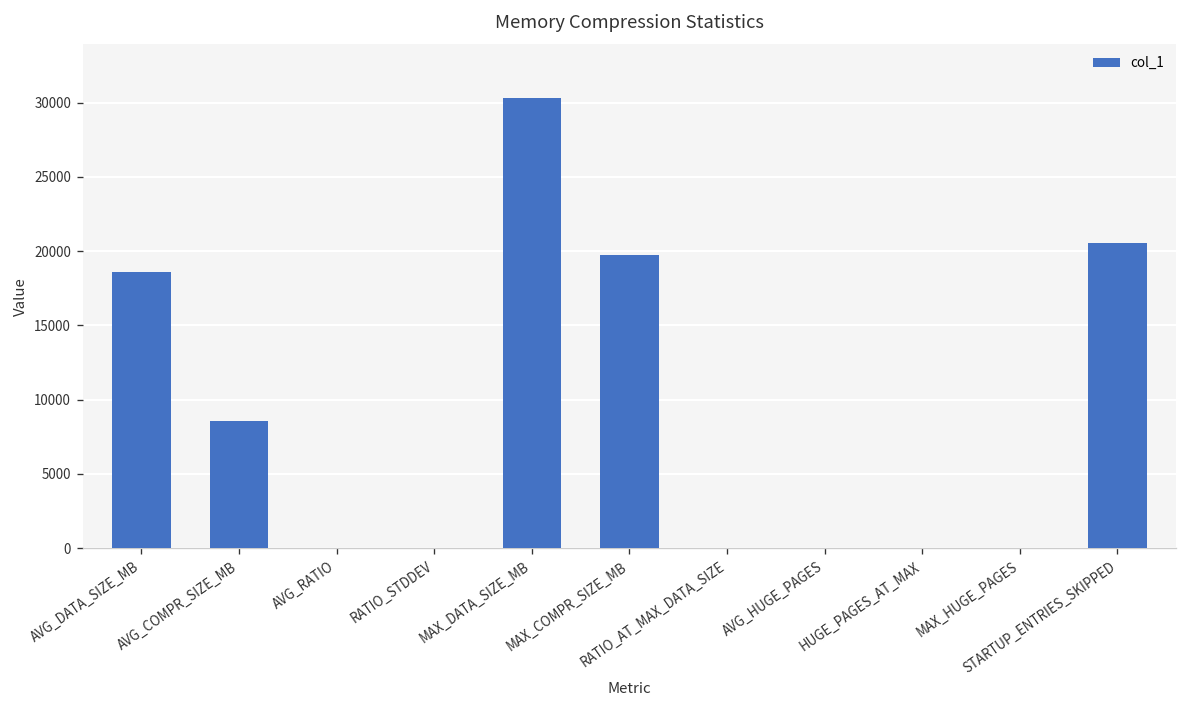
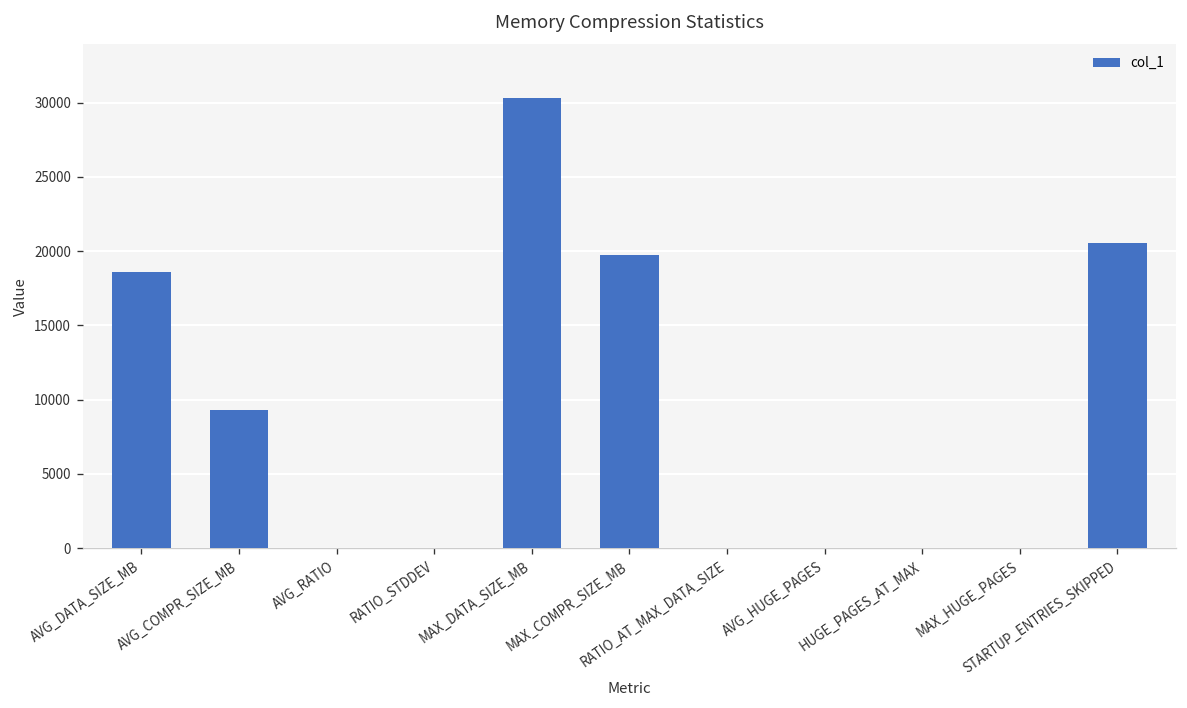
  {
    "AVG_DATA_SIZE_MB": 18600,
-   "AVG_COMPR_SIZE_MB": 8600,
+   "AVG_COMPR_SIZE_MB": 9300,
    "MAX_DATA_SIZE_MB": 30300,
    "MAX_COMPR_SIZE_MB": 19700,
    "STARTUP_ENTRIES_SKIPPED": 20500
  }
